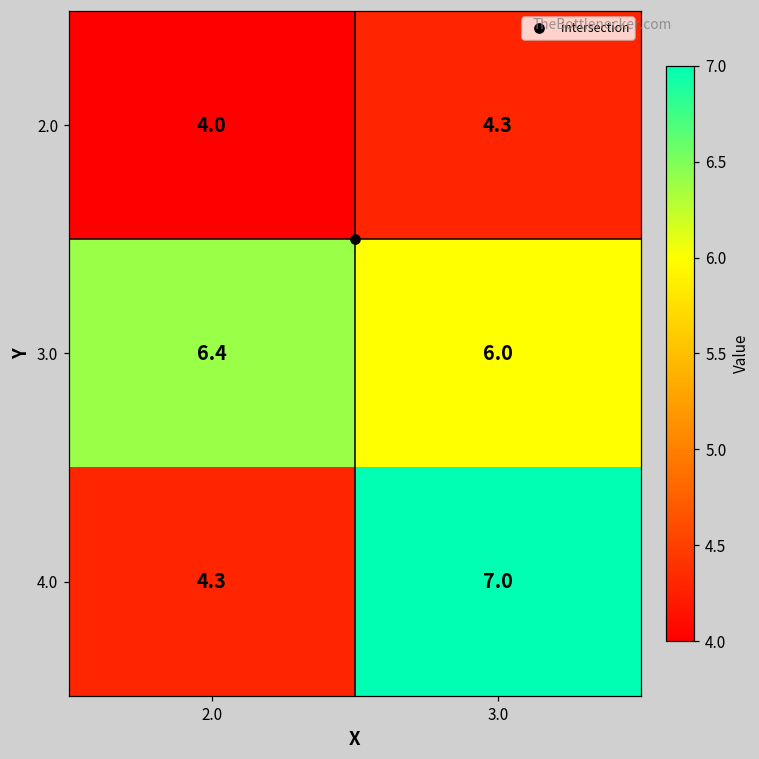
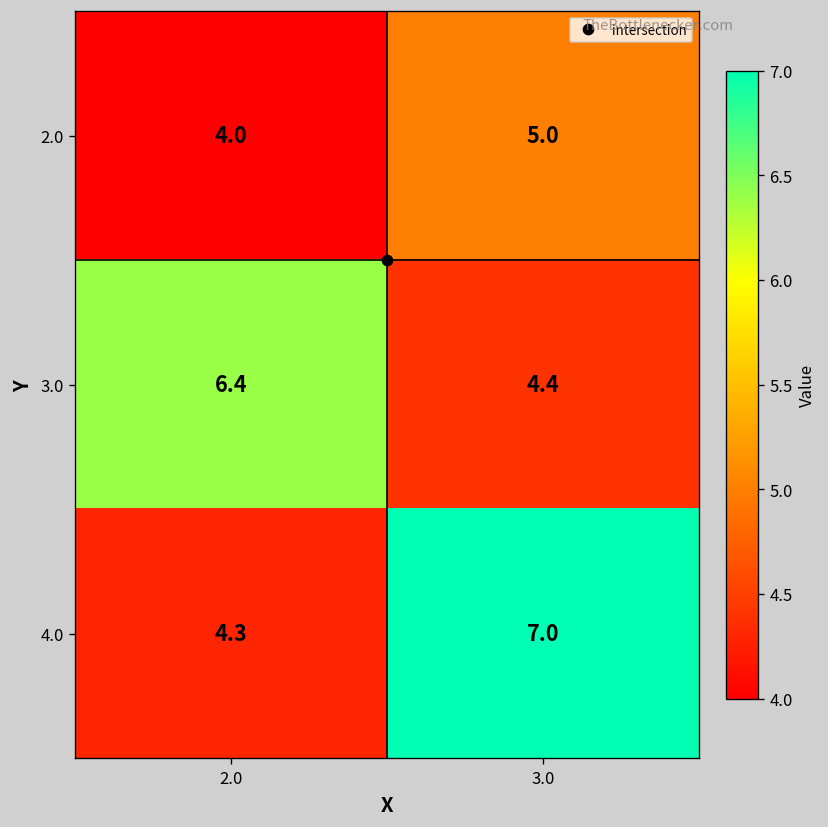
  {
    "2.0": {
      "2.0": 4.0,
-     "3.0": 4.3
+     "3.0": 5.0
    },
    "3.0": {
      "2.0": 6.4,
-     "3.0": 6.0
+     "3.0": 4.4
    },
    "4.0": {
      "2.0": 4.3,
      "3.0": 7.0
    }
  }
